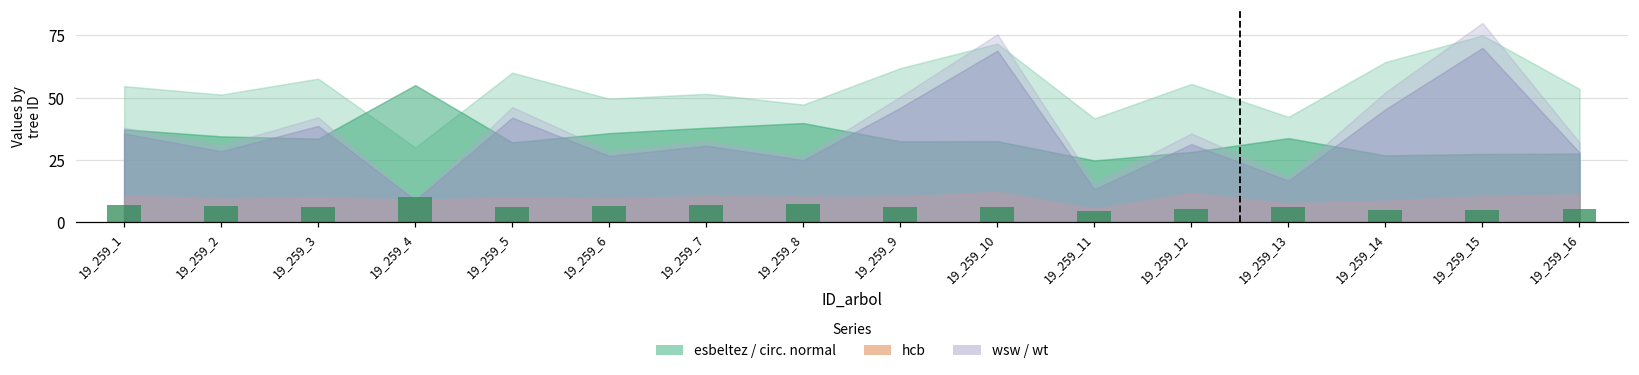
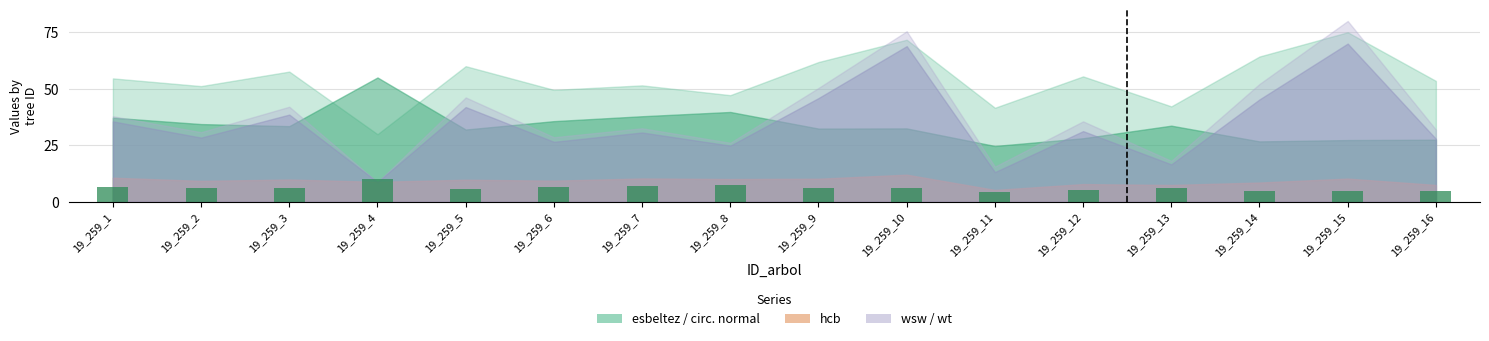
  {
    "hcb": {
      "19_259_1": 11,
      "19_259_2": 9,
      "19_259_3": 10,
      "19_259_5": 10,
      "19_259_6": 9,
      "19_259_7": 10,
      "19_259_8": 10,
      "19_259_9": 10,
      "19_259_10": 12,
      "19_259_11": 5,
-     "19_259_12": 12,
+     "19_259_12": 8,
      "19_259_13": 7,
      "19_259_14": 9,
      "19_259_15": 10,
-     "19_259_16": 11
+     "19_259_16": 7
    }
  }
